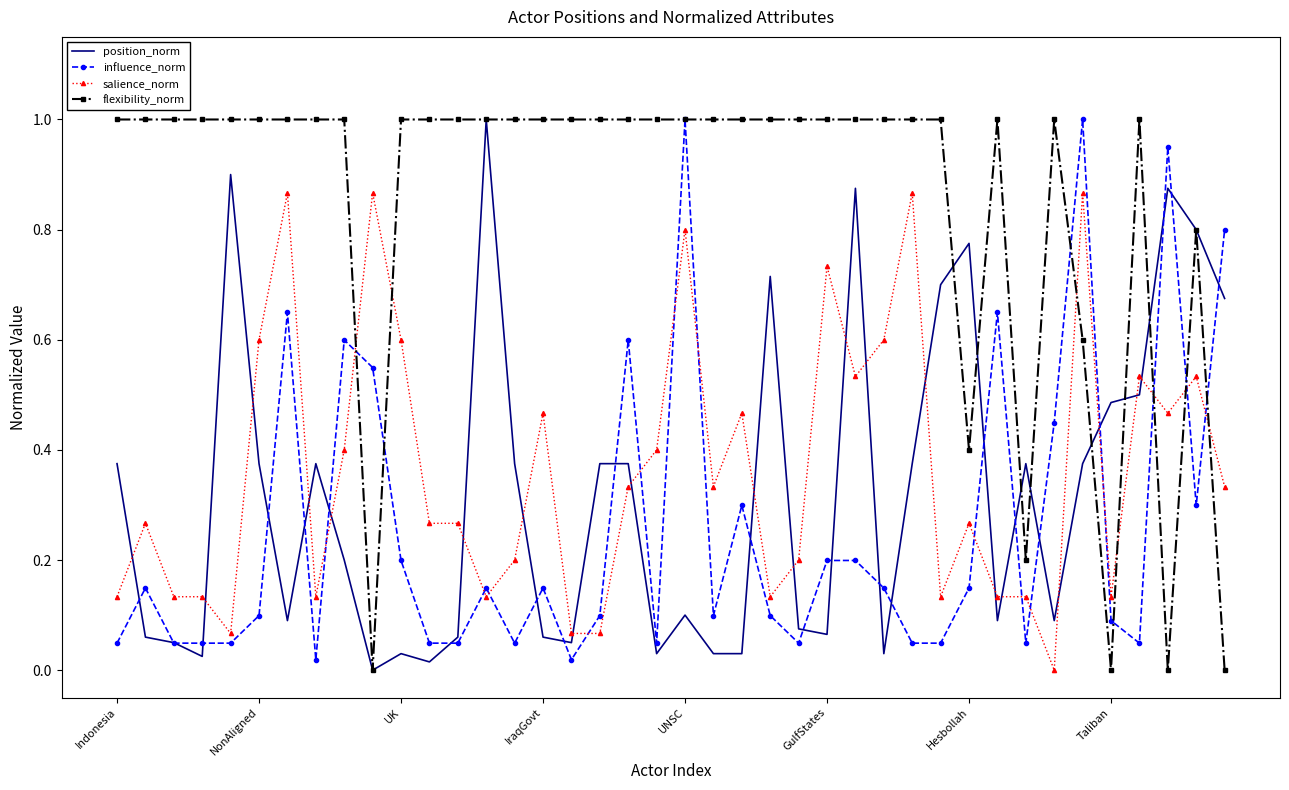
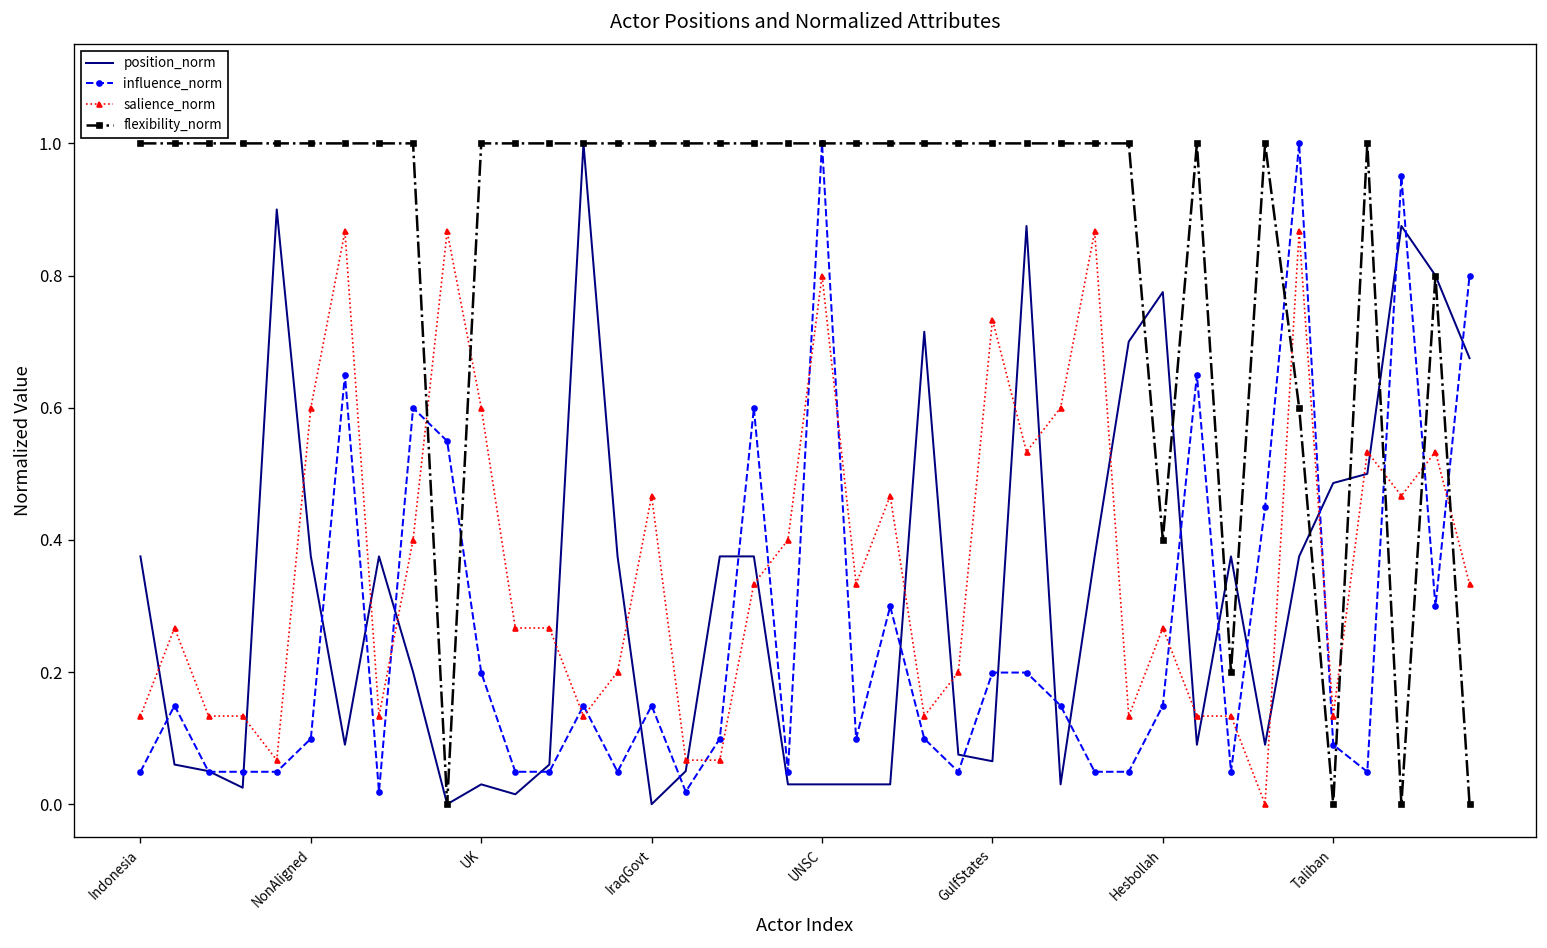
  {
    "position_norm": {
      "Indonesia": 0.38,
      "NonAligned": 0.38,
      "UK": 0.03,
-     "IraqGovt": 0.06,
-     "UNSC": 0.10,
+     "IraqGovt": 0.00,
+     "UNSC": 0.03,
      "GulfStates": 0.07,
      "Hesbollah": 0.78,
      "Taliban": 0.49
    },
    "influence_norm": {
      "Indonesia": 0.05,
      "NonAligned": 0.10,
      "UK": 0.20,
      "IraqGovt": 0.15,
      "GulfStates": 0.20,
      "Hesbollah": 0.15,
      "Taliban": 0.09
    },
    "salience_norm": {
      "Indonesia": 0.13,
      "NonAligned": 0.60,
      "UK": 0.60,
      "IraqGovt": 0.47,
      "UNSC": 0.80,
      "GulfStates": 0.73,
      "Hesbollah": 0.27,
      "Taliban": 0.13
    },
    "flexibility_norm": {
      "Indonesia": 1.00,
      "NonAligned": 1.00,
      "UK": 1.00,
      "IraqGovt": 1.00,
      "GulfStates": 1.00,
      "Hesbollah": 0.40,
      "Taliban": 0.00
    }
  }
